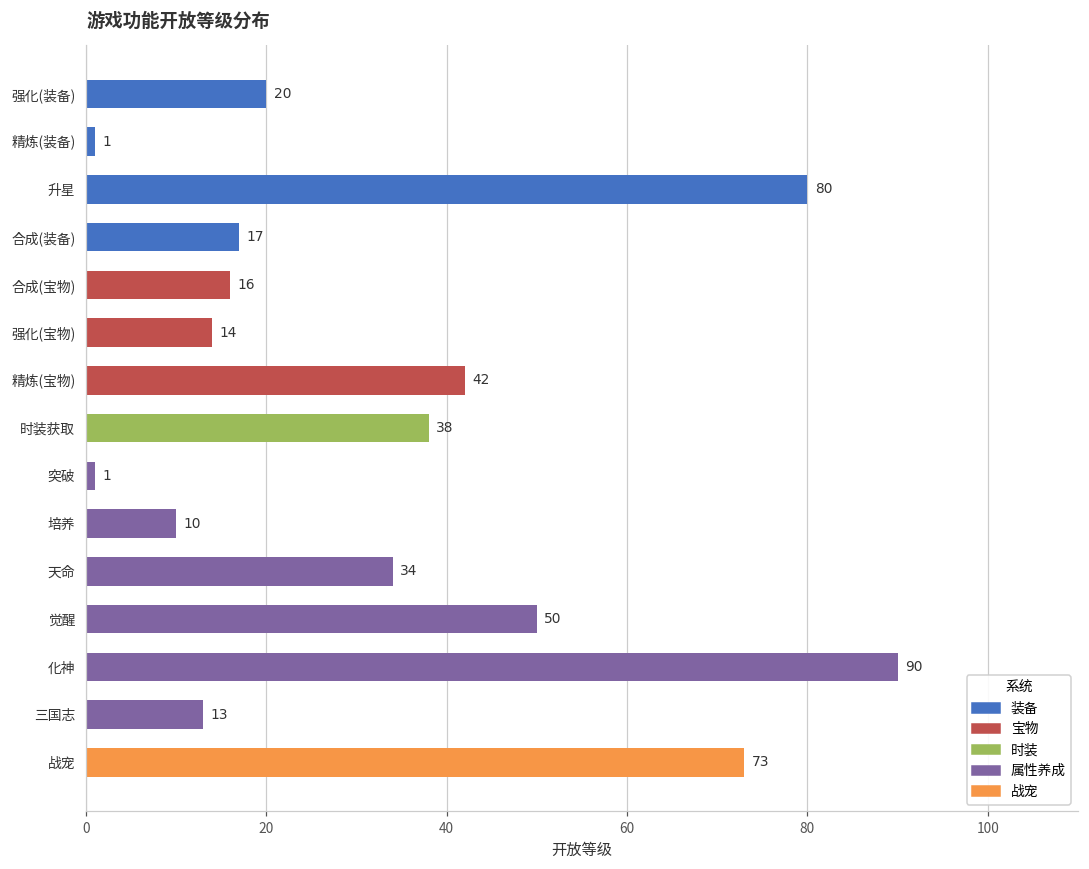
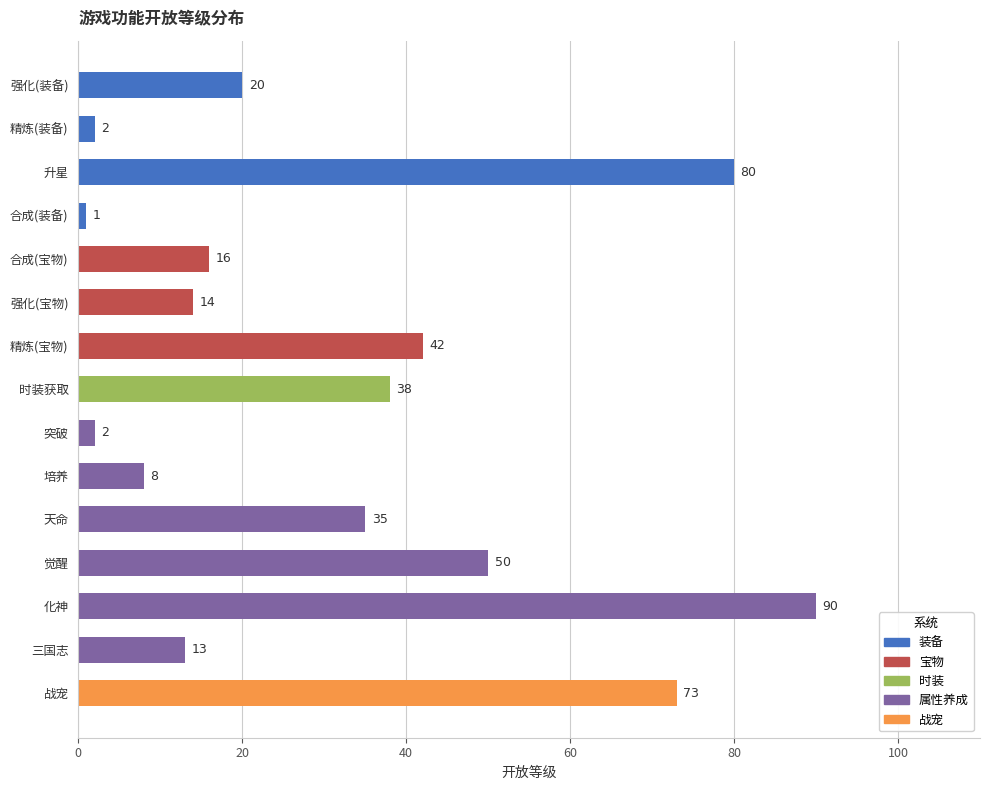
  {
    "强化(装备)": 20,
-   "精炼(装备)": 1,
+   "精炼(装备)": 2,
    "升星": 80,
-   "合成(装备)": 17,
+   "合成(装备)": 1,
    "合成(宝物)": 16,
    "强化(宝物)": 14,
    "精炼(宝物)": 42,
    "时装获取": 38,
-   "突破": 1,
-   "培养": 10,
-   "天命": 34,
+   "突破": 2,
+   "培养": 8,
+   "天命": 35,
    "觉醒": 50,
    "化神": 90,
    "三国志": 13,
    "战宠": 73
  }
